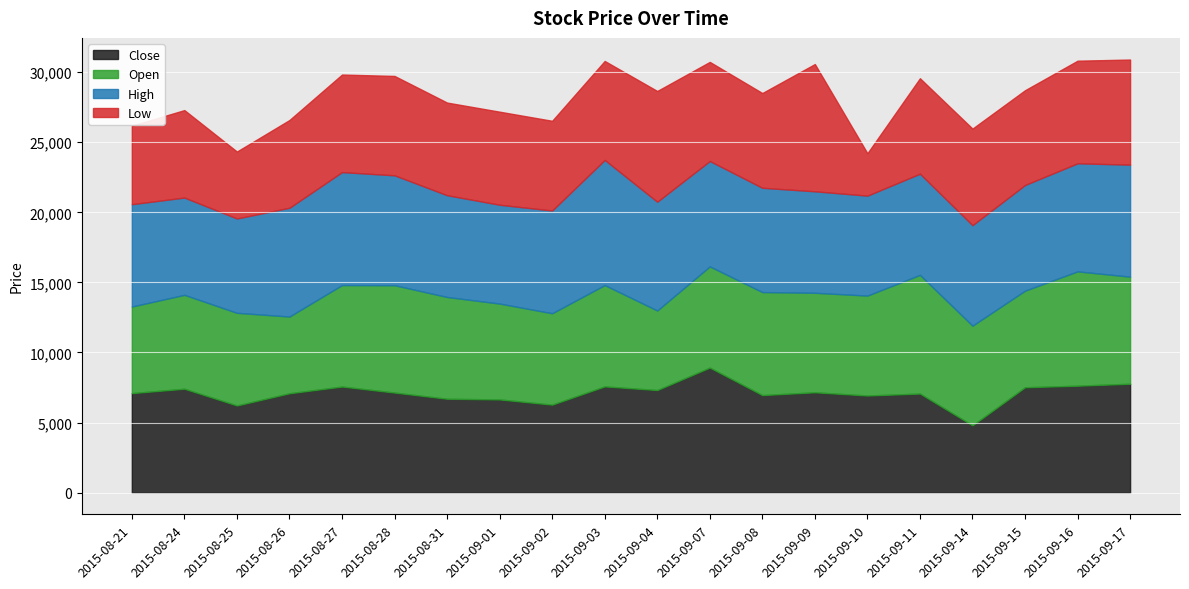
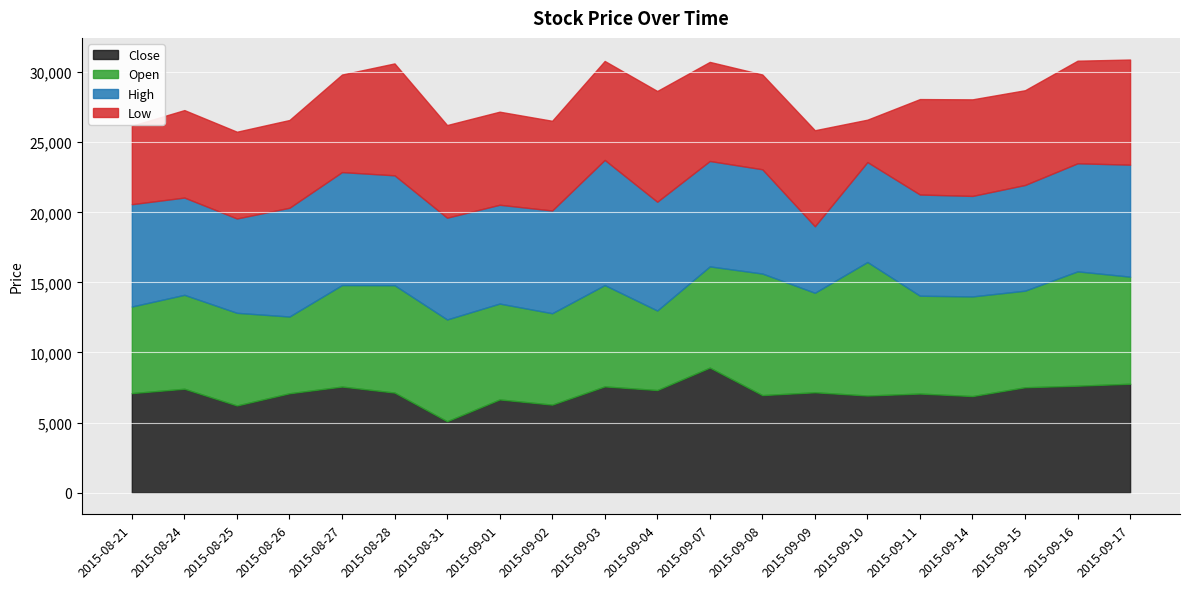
  {
    "Close": {
      "2015-08-21": "7,100",
      "2015-08-24": "7,400",
      "2015-08-25": "6,200",
      "2015-08-26": "7,100",
      "2015-08-27": "7,600",
      "2015-08-28": "7,100",
-     "2015-08-31": "6,700",
+     "2015-08-31": "5,100",
      "2015-09-01": "6,700",
      "2015-09-02": "6,300",
      "2015-09-03": "7,600",
      "2015-09-04": "7,300",
      "2015-09-07": "8,900",
      "2015-09-08": "7,000",
      "2015-09-09": "7,200",
      "2015-09-10": "6,900",
      "2015-09-11": "7,100",
-     "2015-09-14": "4,800",
+     "2015-09-14": "6,900",
      "2015-09-15": "7,500",
      "2015-09-16": "7,600",
      "2015-09-17": "7,800"
    },
    "Open": {
      "2015-08-21": "6,200",
      "2015-08-24": "6,700",
      "2015-08-25": "6,600",
      "2015-08-26": "5,500",
      "2015-08-27": "7,200",
      "2015-08-28": "7,700",
      "2015-08-31": "7,300",
      "2015-09-01": "6,800",
      "2015-09-02": "6,500",
      "2015-09-03": "7,200",
      "2015-09-04": "5,700",
      "2015-09-07": "7,200",
-     "2015-09-08": "7,400",
+     "2015-09-08": "8,700",
      "2015-09-09": "7,100",
-     "2015-09-10": "7,100",
-     "2015-09-11": "8,500",
+     "2015-09-10": "9,500",
+     "2015-09-11": "7,000",
      "2015-09-14": "7,100",
      "2015-09-15": "6,900",
      "2015-09-16": "8,200",
      "2015-09-17": "7,600"
    },
    "High": {
      "2015-08-21": "7,300",
      "2015-08-24": "6,900",
      "2015-08-25": "6,700",
      "2015-08-26": "7,800",
      "2015-08-27": "8,100",
      "2015-08-28": "7,800",
      "2015-08-31": "7,300",
      "2015-09-01": "7,100",
      "2015-09-02": "7,300",
      "2015-09-03": "8,900",
      "2015-09-04": "7,800",
      "2015-09-07": "7,500",
      "2015-09-08": "7,400",
-     "2015-09-09": "7,200",
+     "2015-09-09": "4,700",
      "2015-09-10": "7,100",
      "2015-09-11": "7,200",
      "2015-09-14": "7,200",
      "2015-09-15": "7,500",
      "2015-09-16": "7,700",
      "2015-09-17": "8,000"
    },
    "Low": {
      "2015-08-21": "5,600",
      "2015-08-24": "6,200",
-     "2015-08-25": "4,800",
+     "2015-08-25": "6,200",
      "2015-08-26": "6,300",
      "2015-08-27": "7,000",
-     "2015-08-28": "7,100",
+     "2015-08-28": "8,000",
      "2015-08-31": "6,600",
      "2015-09-01": "6,600",
      "2015-09-02": "6,400",
      "2015-09-03": "7,100",
      "2015-09-04": "7,900",
      "2015-09-07": "7,100",
      "2015-09-08": "6,800",
-     "2015-09-09": "9,100",
+     "2015-09-09": "6,900",
      "2015-09-10": "3,000",
      "2015-09-11": "6,800",
      "2015-09-14": "6,900",
      "2015-09-15": "6,800",
      "2015-09-16": "7,300",
      "2015-09-17": "7,500"
    }
  }
